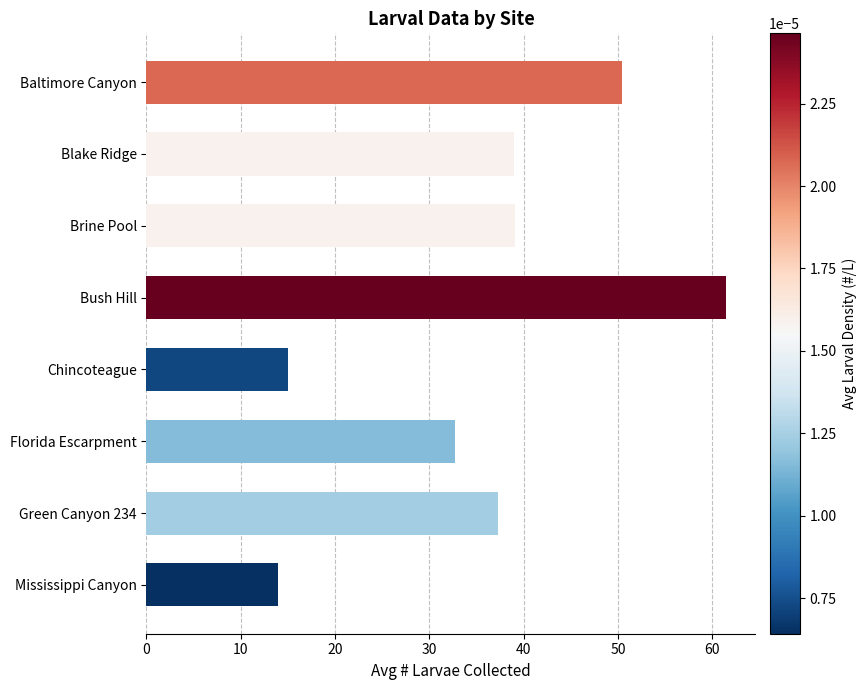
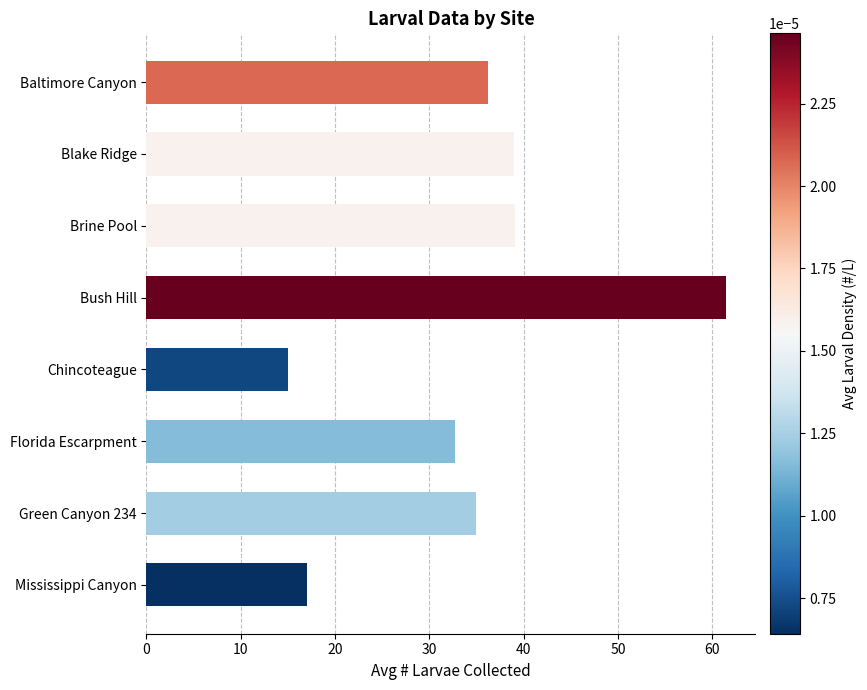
  {
-   "Baltimore Canyon": 50,
+   "Baltimore Canyon": 36,
    "Blake Ridge": 39,
    "Brine Pool": 39,
    "Bush Hill": 62,
    "Chincoteague": 15,
    "Florida Escarpment": 33,
-   "Green Canyon 234": 37,
-   "Mississippi Canyon": 14
+   "Green Canyon 234": 35,
+   "Mississippi Canyon": 17
  }
